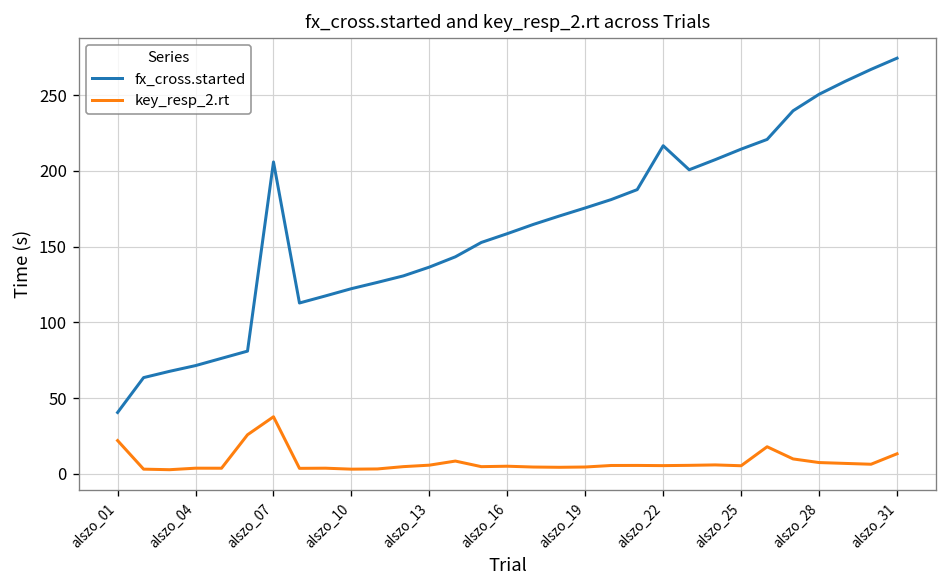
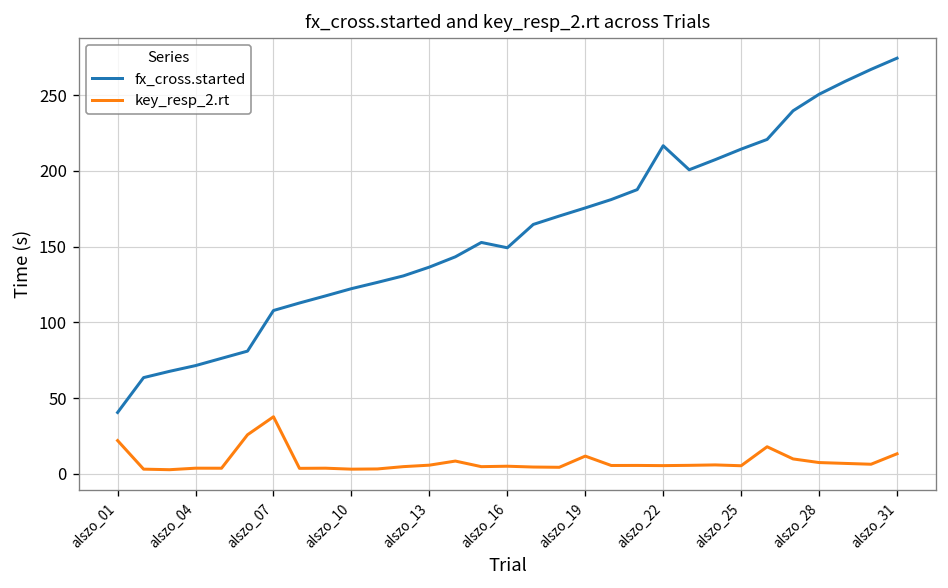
  {
    "fx_cross.started": {
      "alszo_01": 41,
      "alszo_04": 71,
-     "alszo_07": 206,
+     "alszo_07": 108,
      "alszo_10": 122,
      "alszo_13": 137,
-     "alszo_16": 159,
+     "alszo_16": 149,
      "alszo_19": 176,
      "alszo_22": 217,
      "alszo_25": 214,
      "alszo_28": 251,
      "alszo_31": 274
    },
    "key_resp_2.rt": {
      "alszo_01": 22,
      "alszo_04": 4,
      "alszo_07": 38,
      "alszo_10": 3,
      "alszo_13": 6,
      "alszo_16": 5,
-     "alszo_19": 5,
+     "alszo_19": 12,
      "alszo_22": 5,
      "alszo_25": 5,
      "alszo_28": 7,
      "alszo_31": 13
    }
  }
